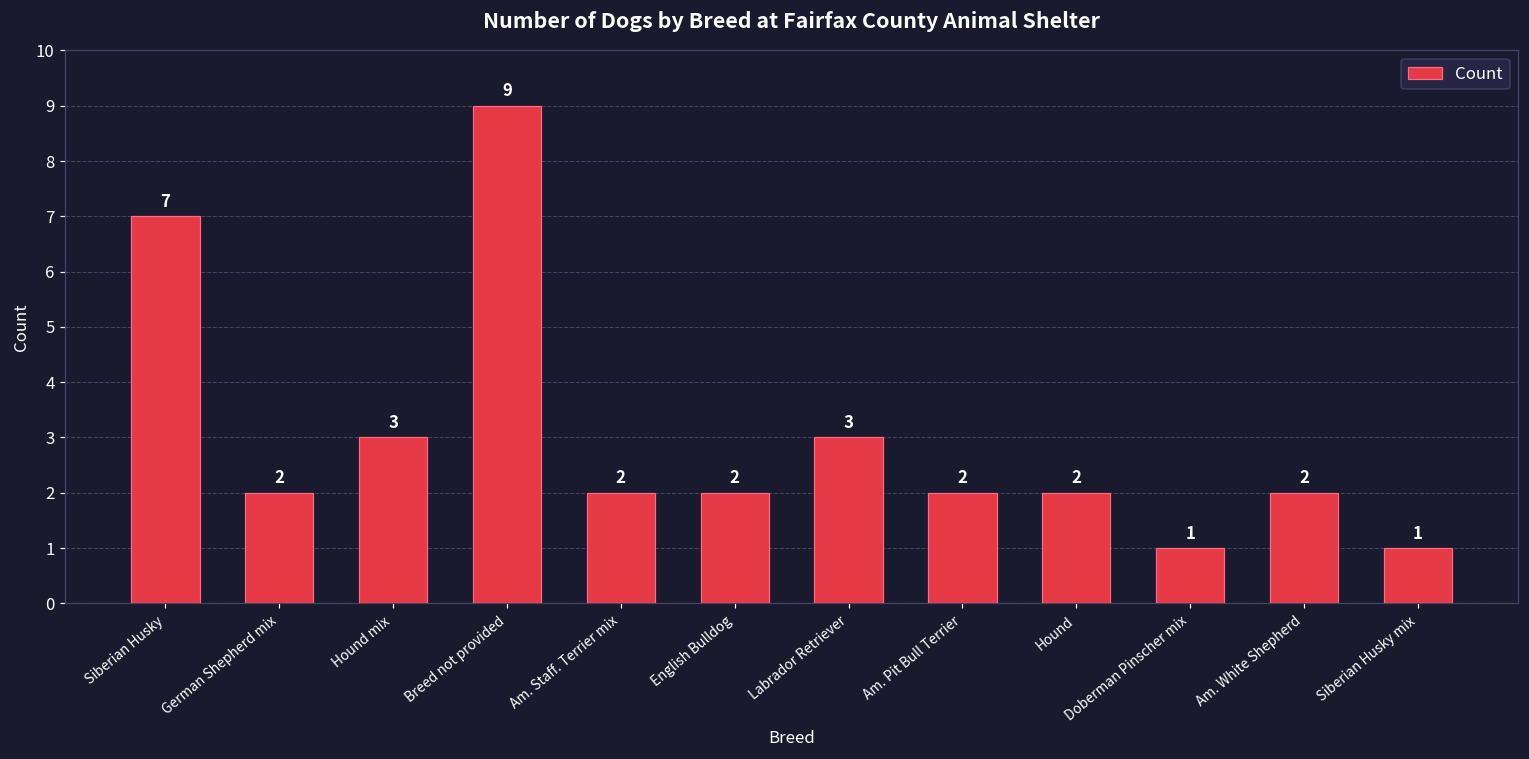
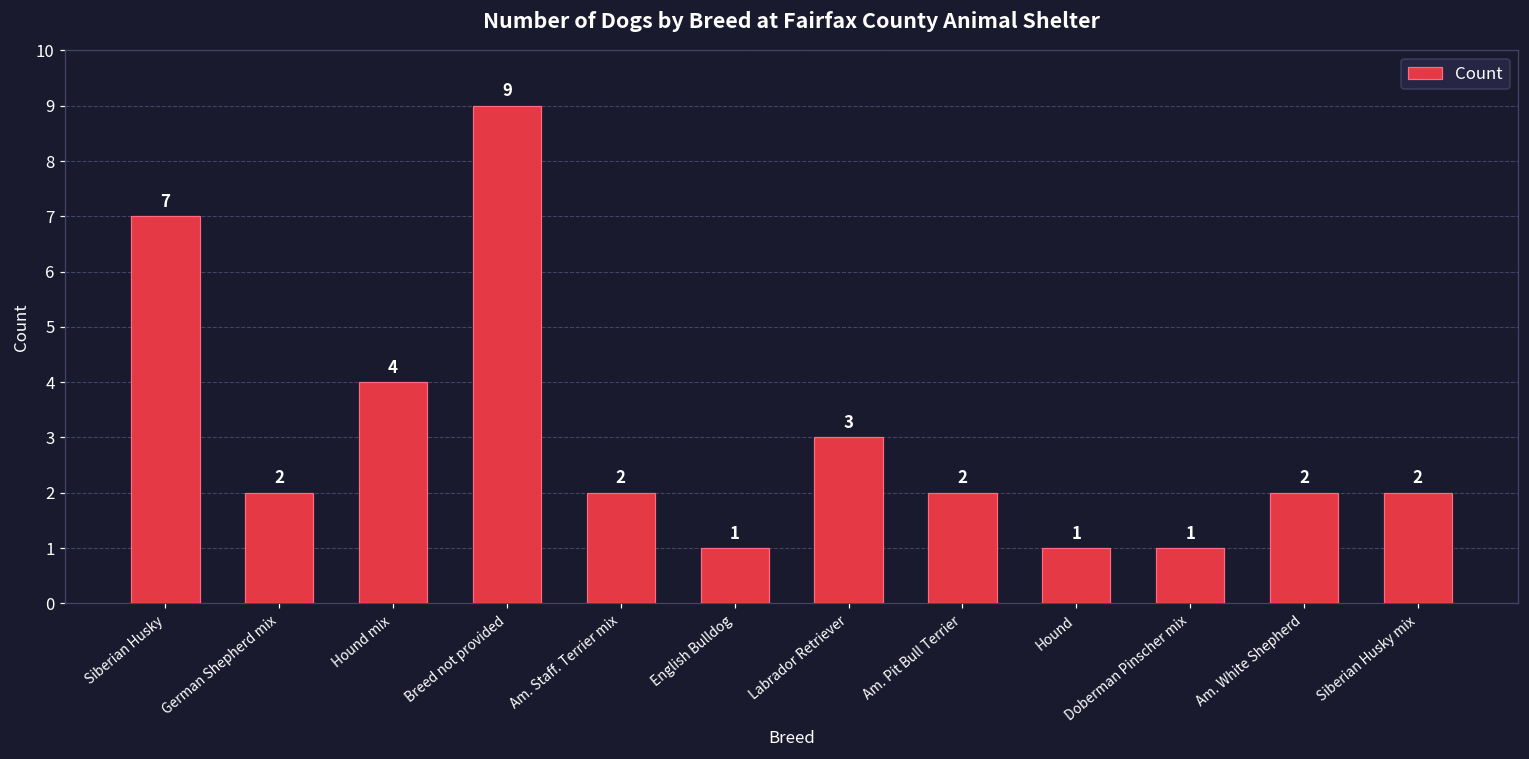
  {
    "Siberian Husky": 7,
    "German Shepherd mix": 2,
-   "Hound mix": 3,
+   "Hound mix": 4,
    "Breed not provided": 9,
    "Am. Staff. Terrier mix": 2,
-   "English Bulldog": 2,
+   "English Bulldog": 1,
    "Labrador Retriever": 3,
    "Am. Pit Bull Terrier": 2,
-   "Hound": 2,
+   "Hound": 1,
    "Doberman Pinscher mix": 1,
    "Am. White Shepherd": 2,
-   "Siberian Husky mix": 1
+   "Siberian Husky mix": 2
  }
